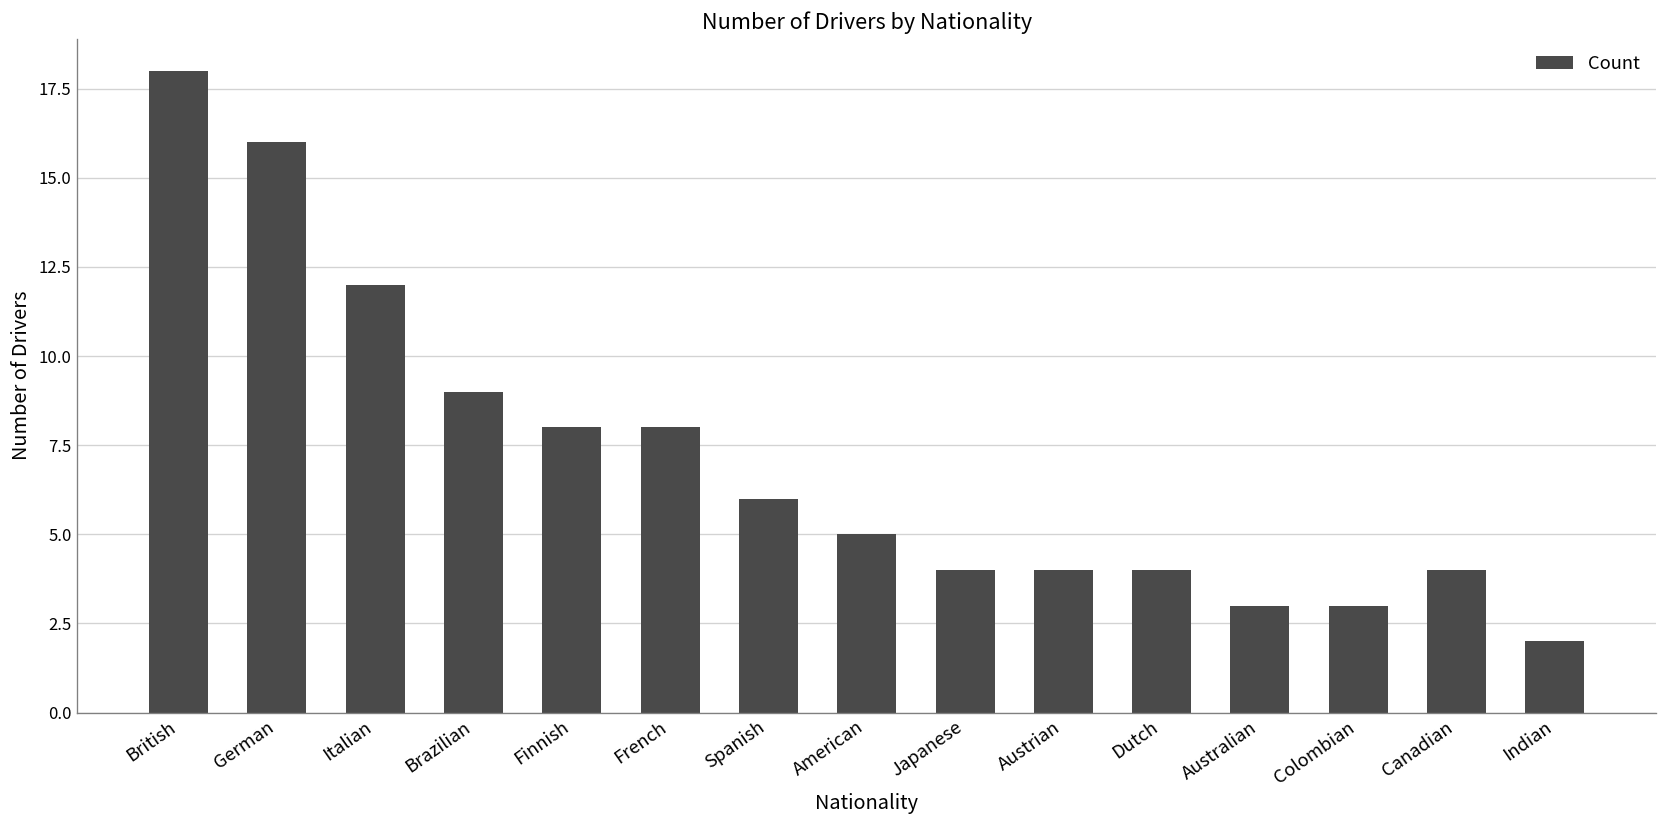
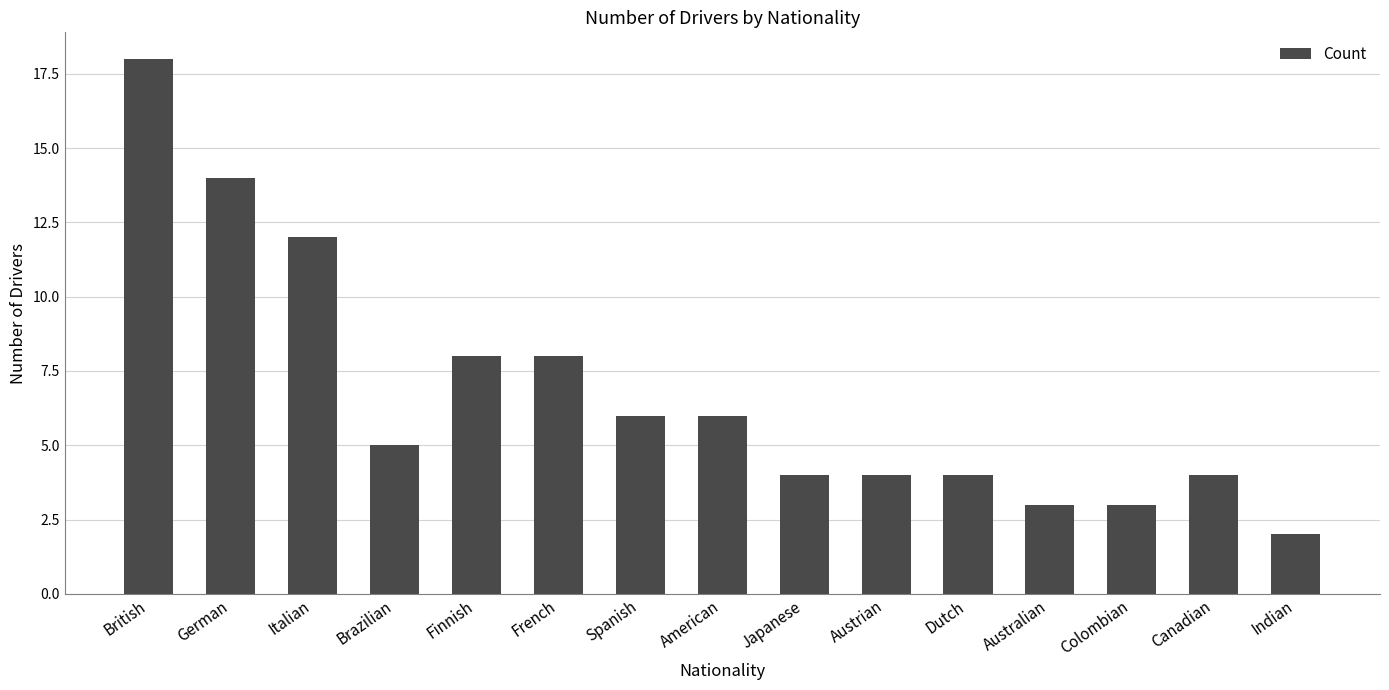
  {
    "British": 18,
-   "German": 16,
+   "German": 14,
    "Italian": 12,
-   "Brazilian": 9,
+   "Brazilian": 5,
    "Finnish": 8,
    "French": 8,
    "Spanish": 6,
-   "American": 5,
+   "American": 6,
    "Japanese": 4,
    "Austrian": 4,
    "Dutch": 4,
    "Australian": 3,
    "Colombian": 3,
    "Canadian": 4,
    "Indian": 2
  }
